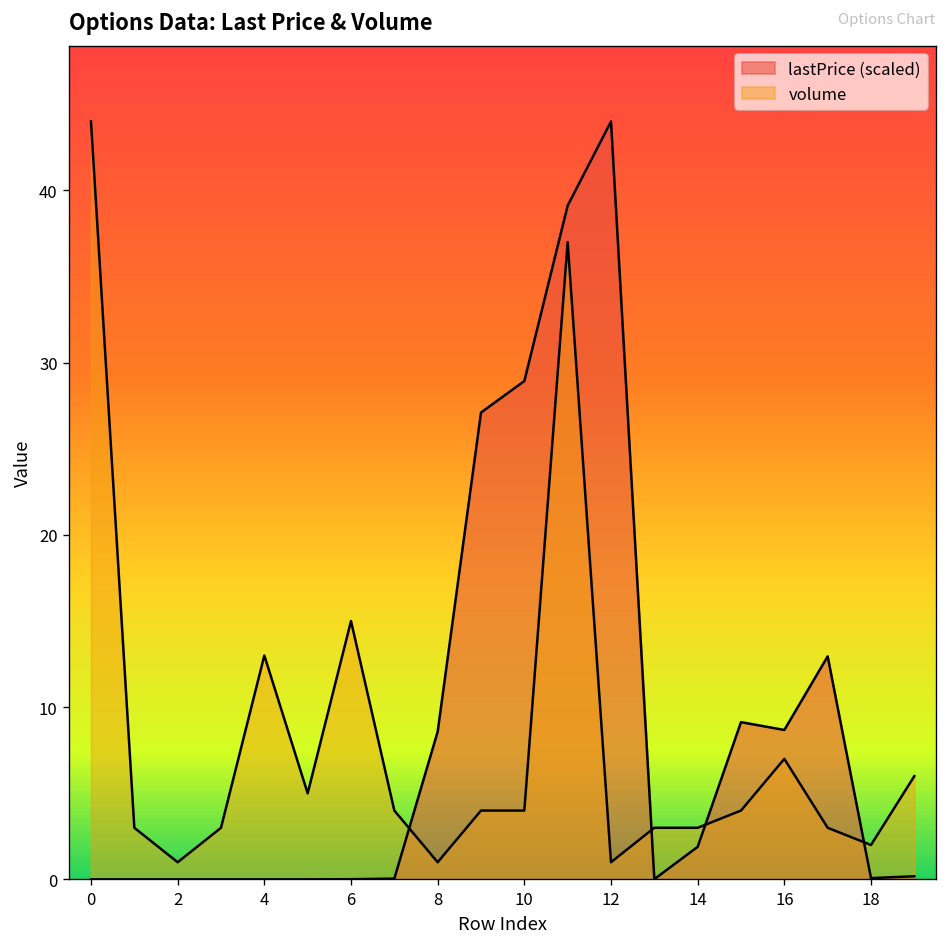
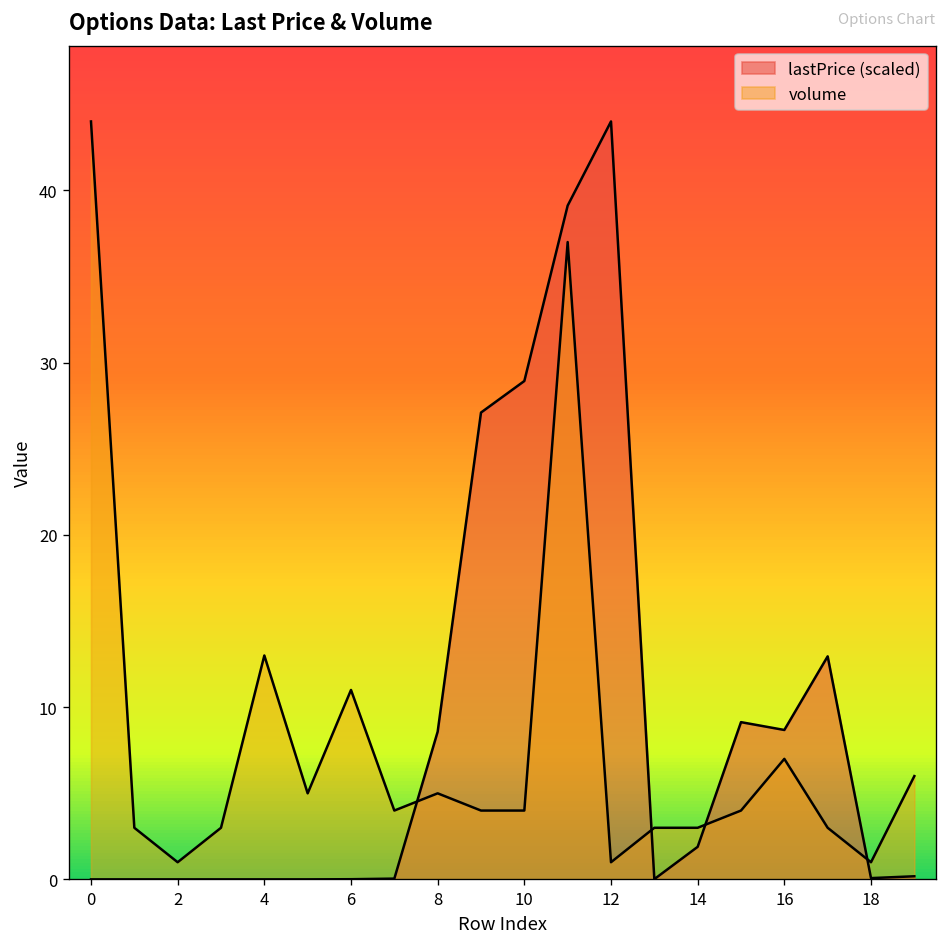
  {
    "lastPrice (scaled)": {
      "0": 0,
      "2": 0,
      "4": 0,
      "6": 0,
      "8": 8.6,
      "10": 29,
      "12": 44,
      "14": 2,
      "16": 8.7,
      "18": 0
    },
    "volume": {
      "0": 44,
      "2": 1,
      "4": 13,
-     "6": 15,
-     "8": 1,
+     "6": 11,
+     "8": 5,
      "10": 4,
      "12": 1,
      "14": 3,
      "16": 7,
-     "18": 2
+     "18": 1
    }
  }
